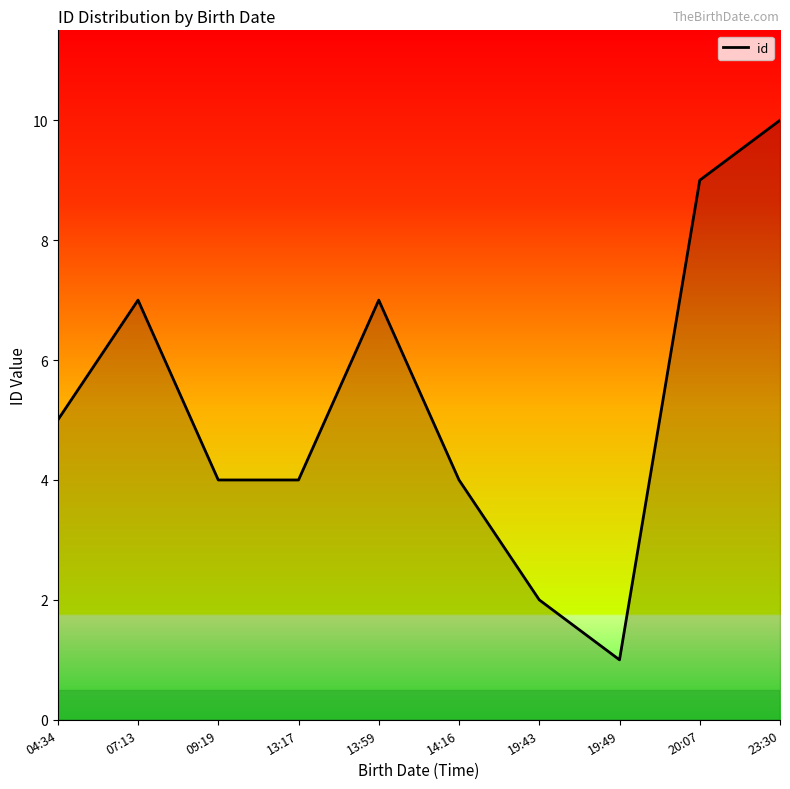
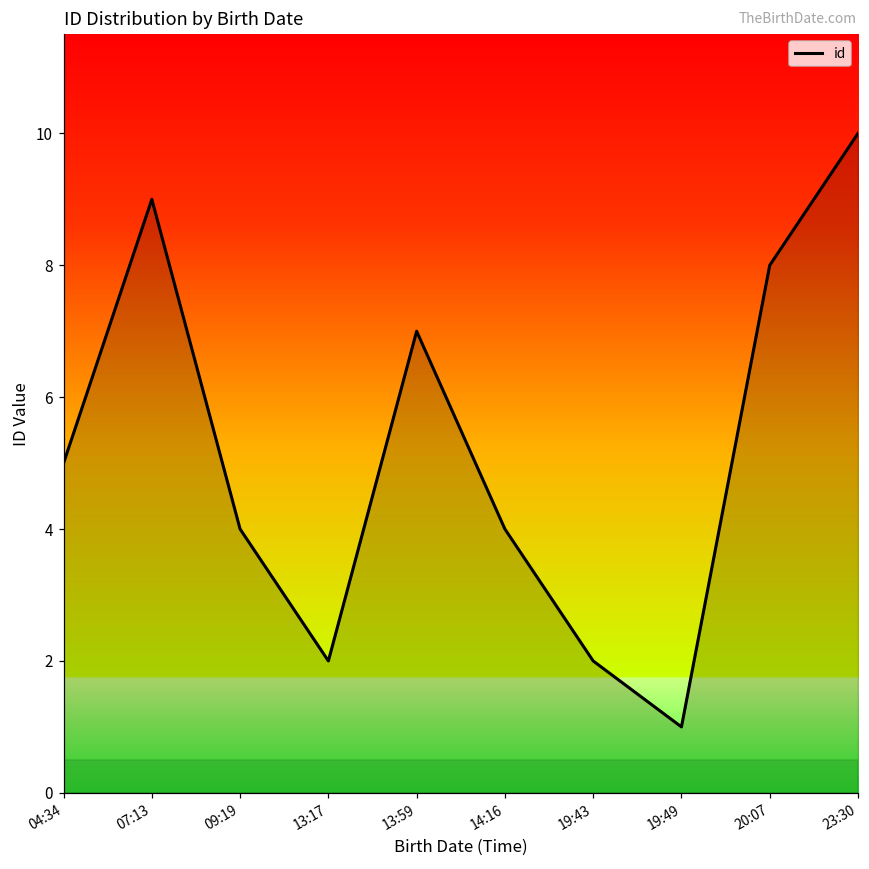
  {
    "04:34": 5,
-   "07:13": 7,
+   "07:13": 9,
    "09:19": 4,
-   "13:17": 4,
+   "13:17": 2,
    "13:59": 7,
    "14:16": 4,
    "19:43": 2,
    "19:49": 1,
-   "20:07": 9,
+   "20:07": 8,
    "23:30": 10
  }
